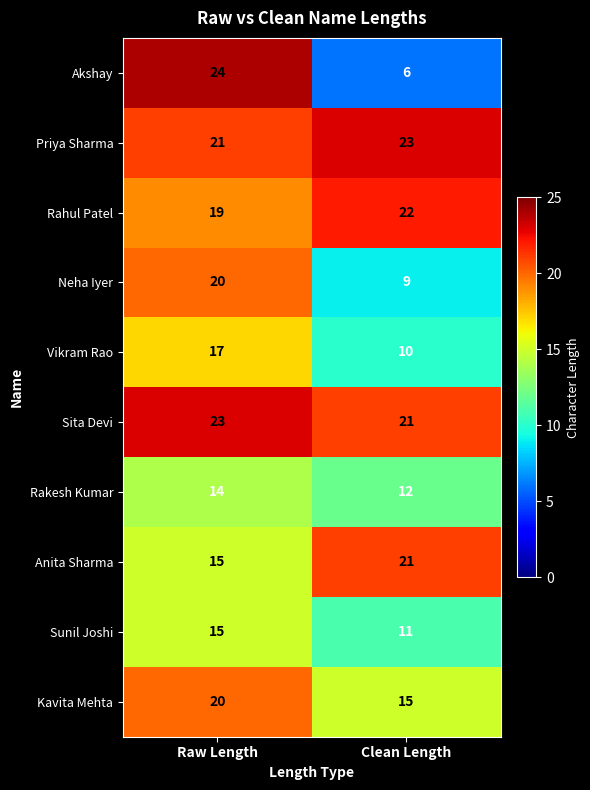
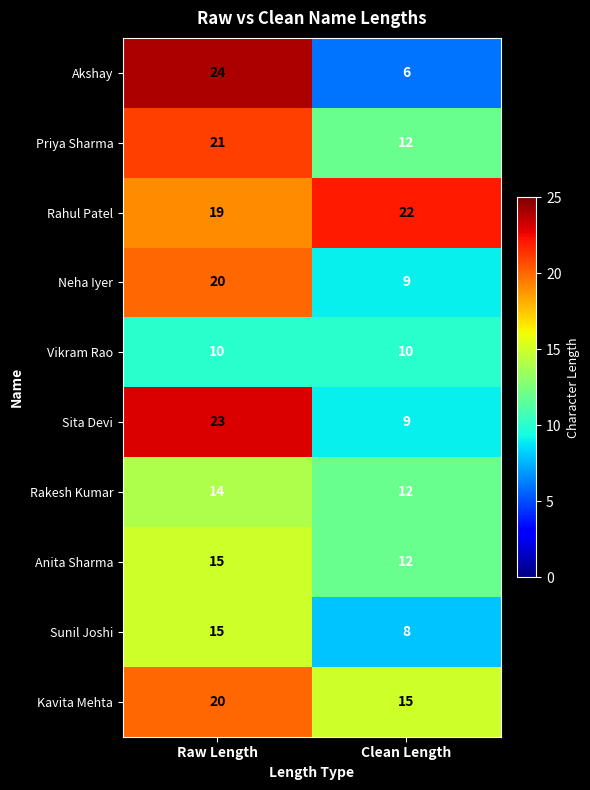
  {
    "Akshay": {
      "Raw Length": 24,
      "Clean Length": 6
    },
    "Priya Sharma": {
      "Raw Length": 21,
-     "Clean Length": 23
+     "Clean Length": 12
    },
    "Rahul Patel": {
      "Raw Length": 19,
      "Clean Length": 22
    },
    "Neha Iyer": {
      "Raw Length": 20,
      "Clean Length": 9
    },
    "Vikram Rao": {
-     "Raw Length": 17,
+     "Raw Length": 10,
      "Clean Length": 10
    },
    "Sita Devi": {
      "Raw Length": 23,
-     "Clean Length": 21
+     "Clean Length": 9
    },
    "Rakesh Kumar": {
      "Raw Length": 14,
      "Clean Length": 12
    },
    "Anita Sharma": {
      "Raw Length": 15,
-     "Clean Length": 21
+     "Clean Length": 12
    },
    "Sunil Joshi": {
      "Raw Length": 15,
-     "Clean Length": 11
+     "Clean Length": 8
    },
    "Kavita Mehta": {
      "Raw Length": 20,
      "Clean Length": 15
    }
  }
